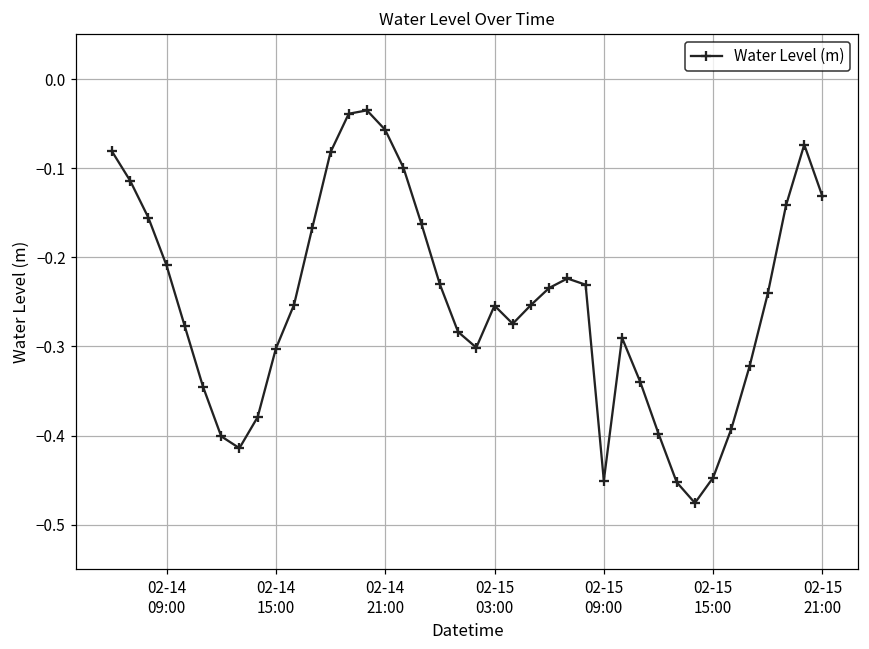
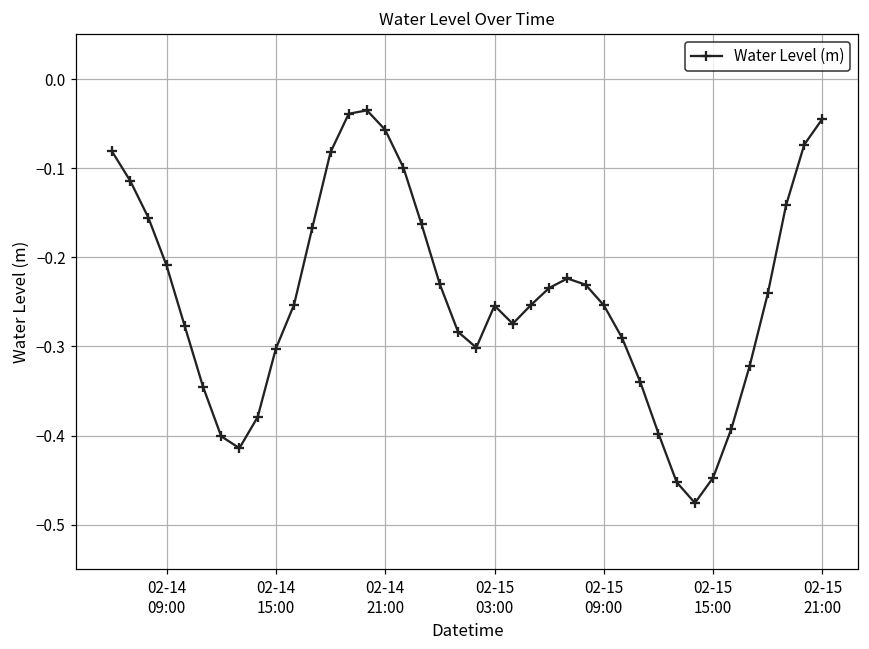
  {
    "02-14 09:00": -0.21,
    "02-14 15:00": -0.30,
    "02-14 21:00": -0.06,
    "02-15 03:00": -0.25,
-   "02-15 09:00": -0.45,
+   "02-15 09:00": -0.25,
    "02-15 15:00": -0.45,
-   "02-15 21:00": -0.13
+   "02-15 21:00": -0.04
  }
